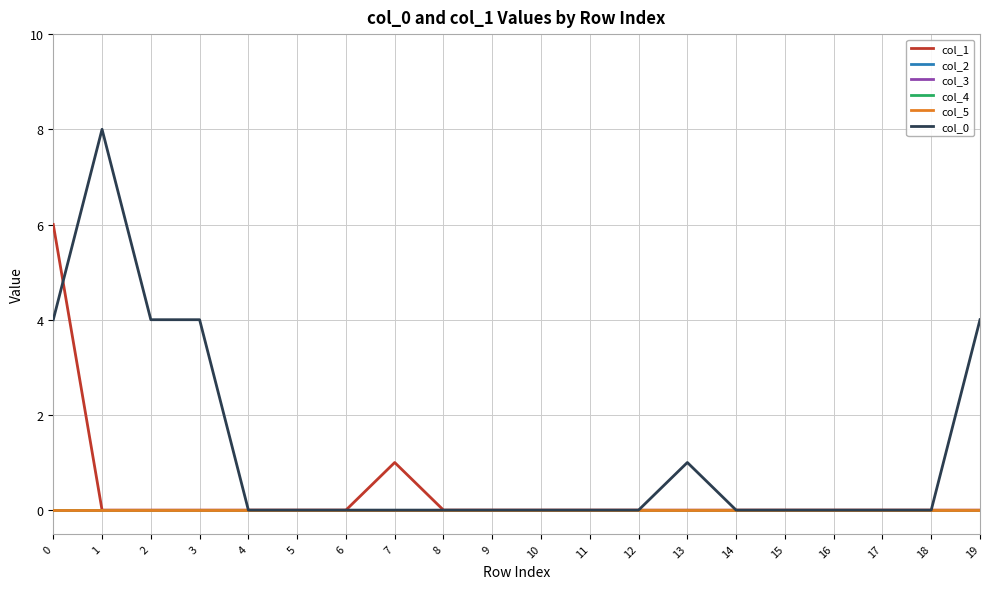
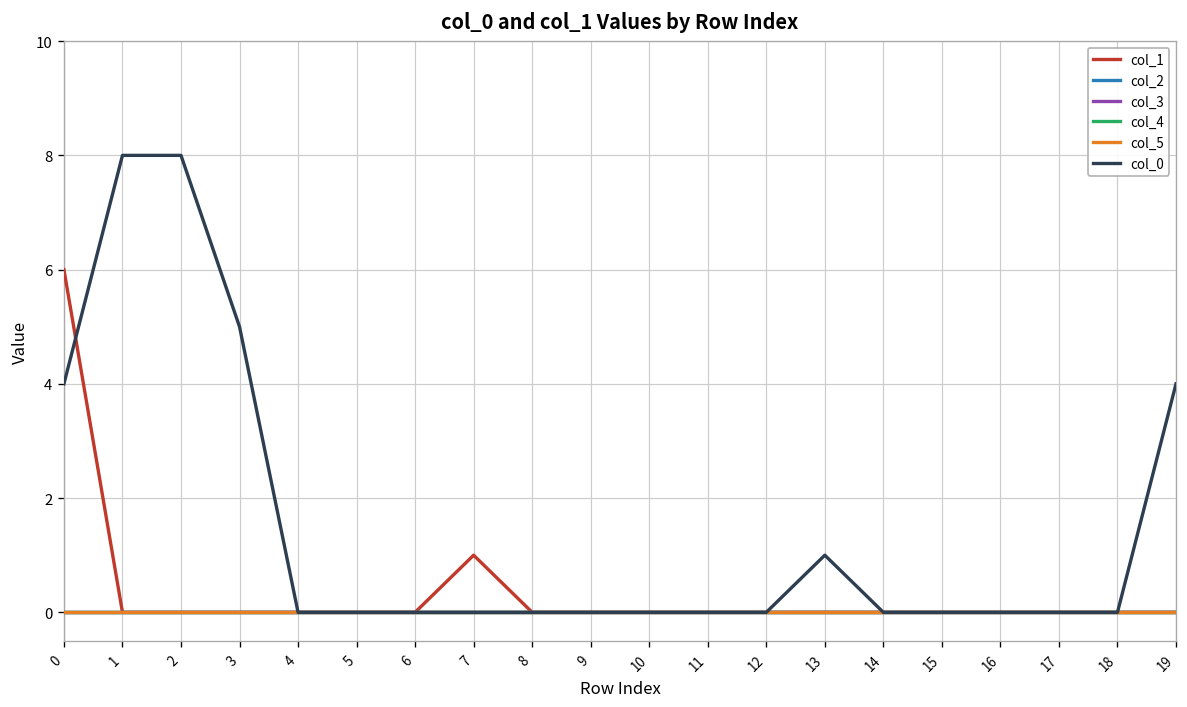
  {
    "col_1": {
      "0": 6,
      "7": 1
    },
    "col_5": {
      "0": 0
    },
    "col_0": {
      "0": 4,
      "1": 8,
-     "2": 4,
-     "3": 4,
+     "2": 8,
+     "3": 5,
      "13": 1,
      "19": 4
    }
  }
